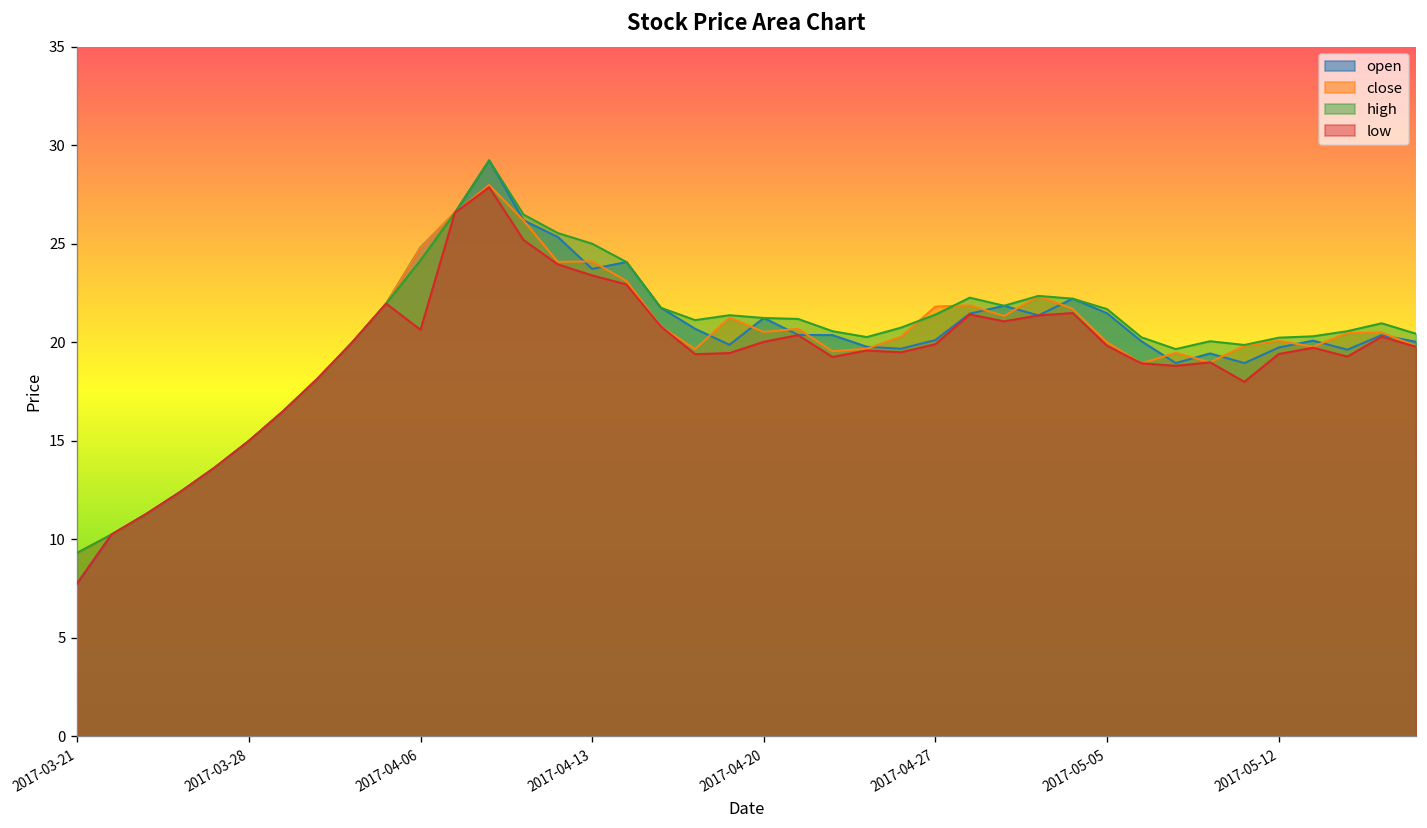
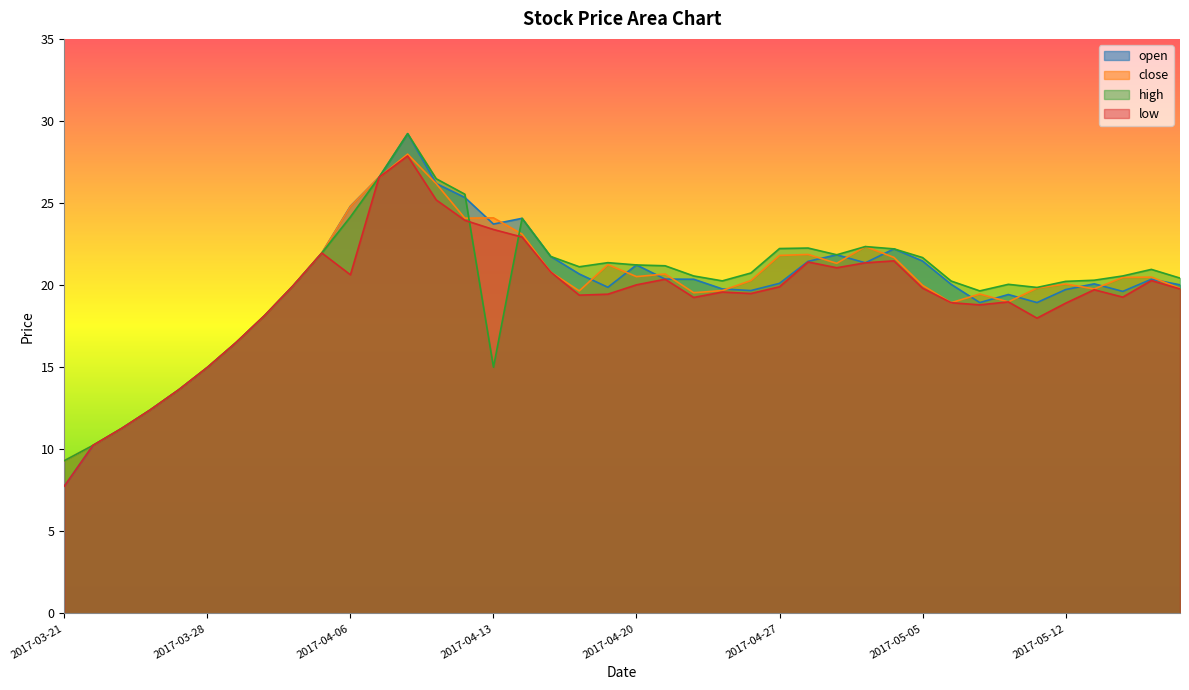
  {
    "open": {
      "2017-04-13": 23.7,
      "2017-04-27": 20.1,
      "2017-05-05": 21.5,
      "2017-05-12": 19.7
    },
    "close": {
      "2017-04-13": 24.1,
      "2017-04-20": 20.5,
      "2017-04-27": 21.8,
      "2017-05-05": 20.0,
      "2017-05-12": 20.1
    },
    "high": {
      "2017-04-06": 24.2,
-     "2017-04-13": 25,
-     "2017-04-27": 21.4,
+     "2017-04-13": 15,
+     "2017-04-27": 22.2,
      "2017-05-05": 21.7,
      "2017-05-12": 20.2
    },
    "low": {
      "2017-04-06": 20.6,
      "2017-04-13": 23.4,
      "2017-04-20": 20.0,
      "2017-04-27": 19.9,
      "2017-05-05": 19.8,
-     "2017-05-12": 19.4
+     "2017-05-12": 18.9
    }
  }
